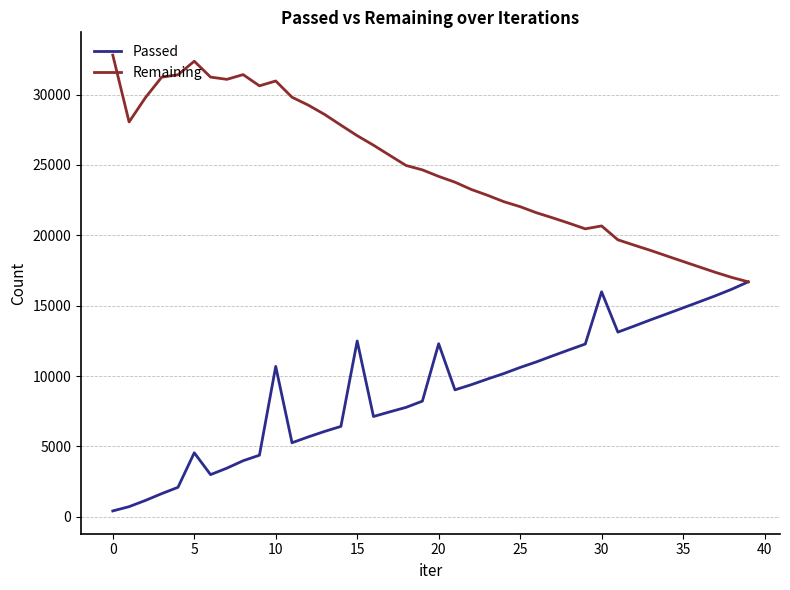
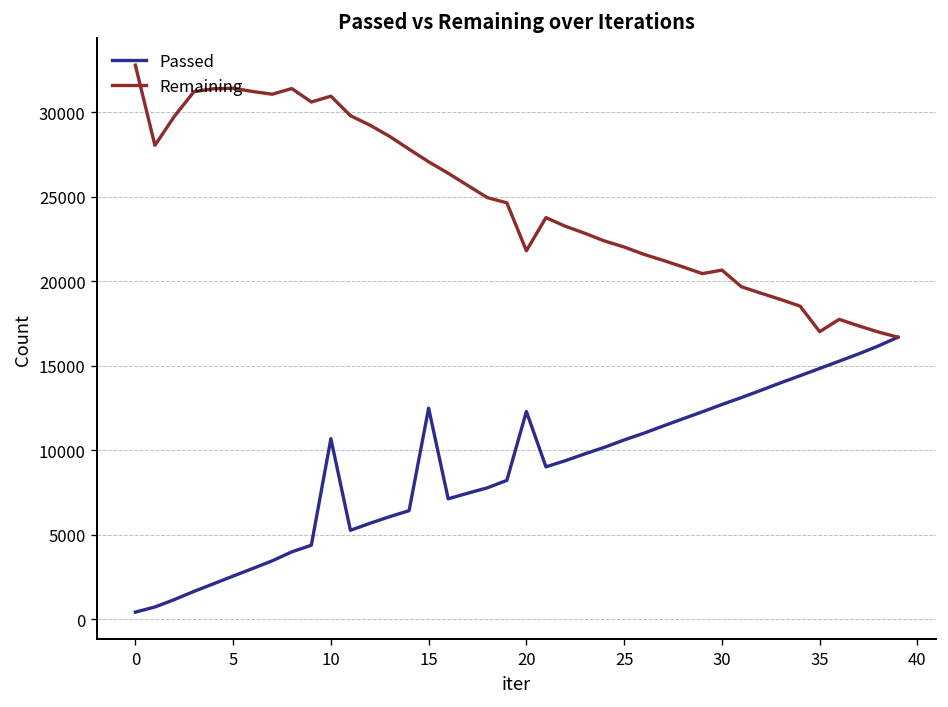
  {
    "Passed": {
      "0": 400,
-     "5": 4500,
+     "5": 2500,
      "10": 10700,
      "15": 12500,
      "20": 12300,
      "25": 10600,
-     "30": 16000,
+     "30": 12700,
      "35": 14800
    },
    "Remaining": {
      "0": 32800,
-     "5": 32400,
+     "5": 31400,
      "10": 31000,
      "15": 27100,
-     "20": 24200,
+     "20": 21800,
      "25": 22000,
      "30": 20700,
-     "35": 18100
+     "35": 17000
    }
  }
